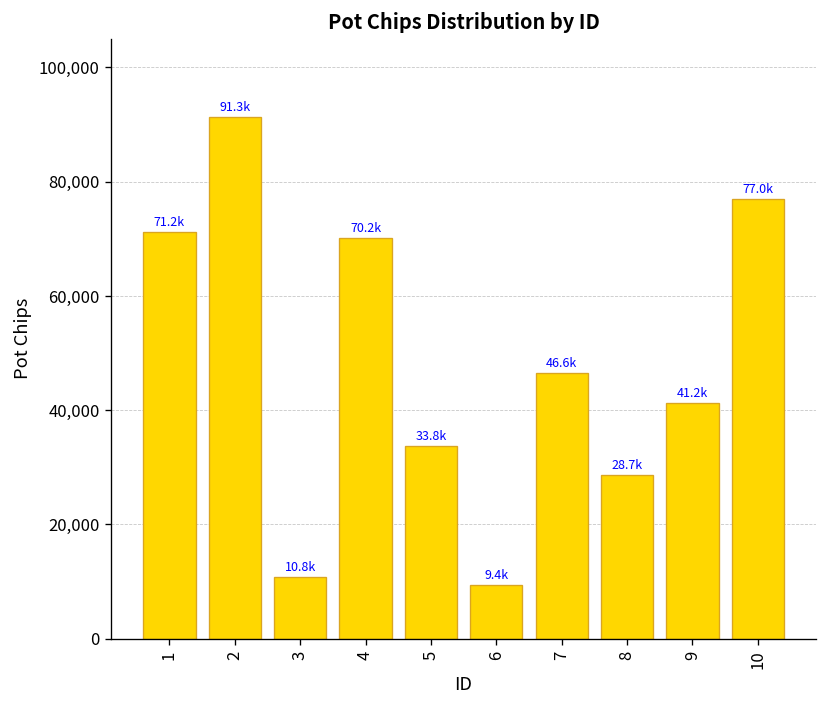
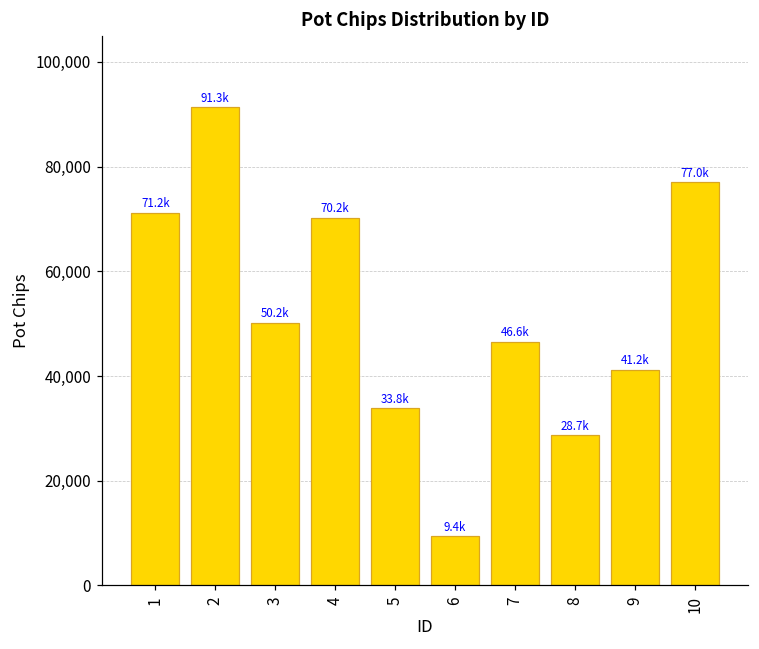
  {
    "1": "71.2k",
    "2": "91.3k",
-   "3": "10.8k",
+   "3": "50.2k",
    "4": "70.2k",
    "5": "33.8k",
    "6": "9.4k",
    "7": "46.6k",
    "8": "28.7k",
    "9": "41.2k",
    "10": "77.0k"
  }
